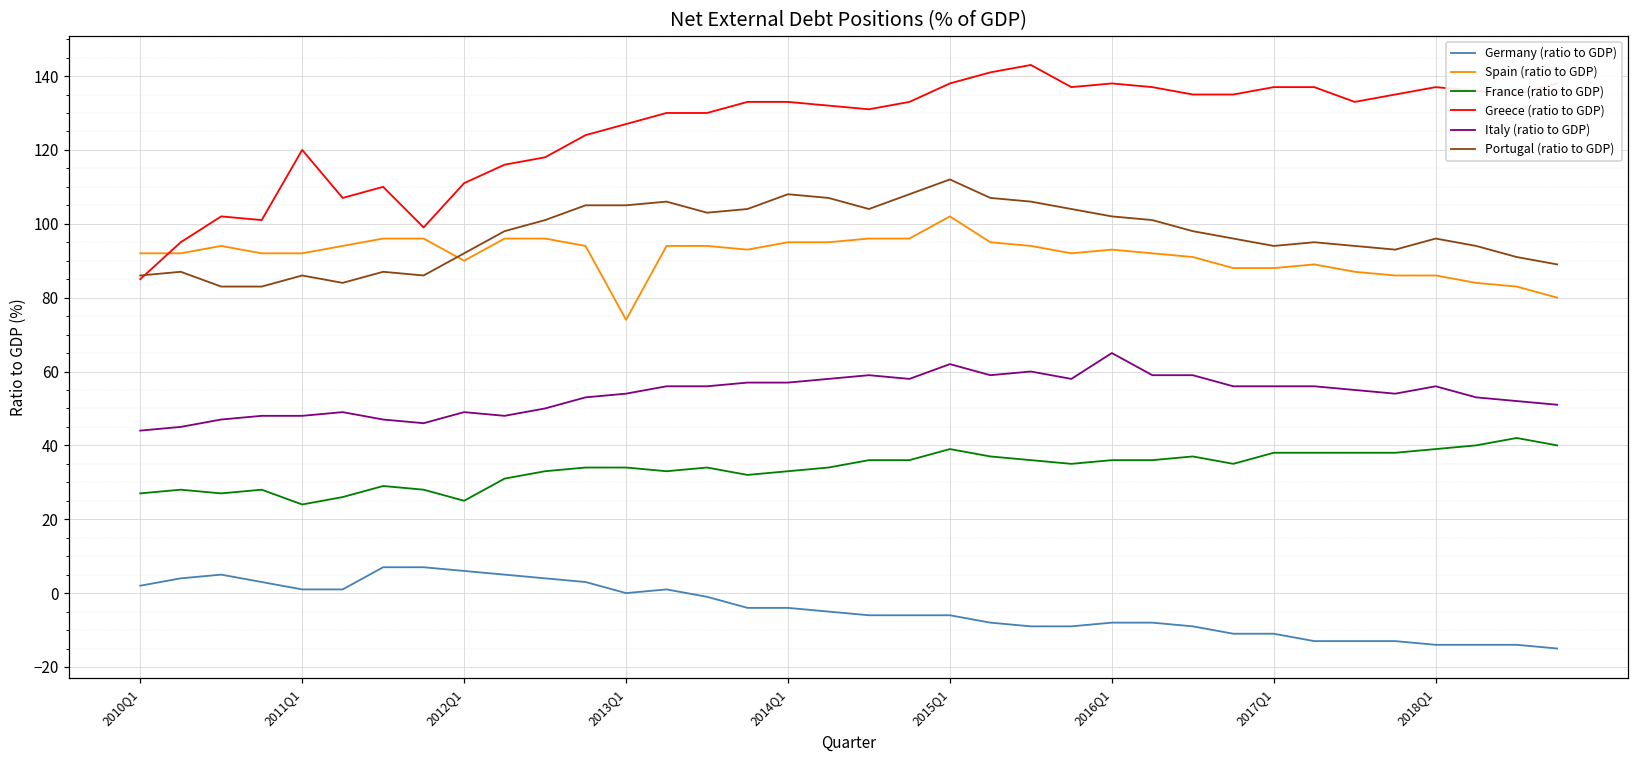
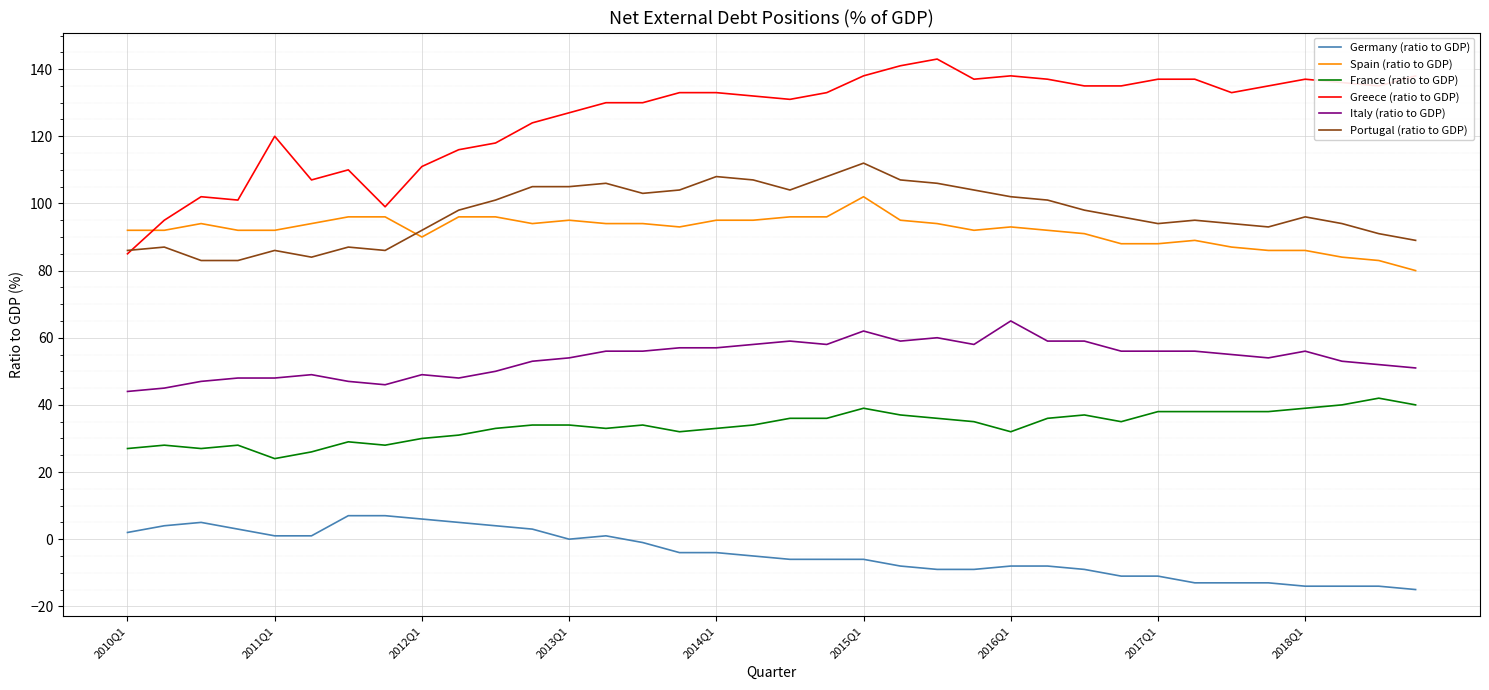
  {
    "Germany (ratio to GDP)": {
      "2010Q1": 2,
      "2011Q1": 1,
      "2012Q1": 6,
      "2013Q1": 0,
      "2014Q1": -4,
      "2015Q1": -6,
      "2016Q1": -8,
      "2017Q1": -11,
      "2018Q1": -14
    },
    "Spain (ratio to GDP)": {
      "2010Q1": 92,
      "2011Q1": 92,
      "2012Q1": 90,
-     "2013Q1": 74,
+     "2013Q1": 95,
      "2014Q1": 95,
      "2015Q1": 102,
      "2016Q1": 93,
      "2017Q1": 88,
      "2018Q1": 86
    },
    "France (ratio to GDP)": {
      "2010Q1": 27,
      "2011Q1": 24,
-     "2012Q1": 25,
+     "2012Q1": 30,
      "2013Q1": 34,
      "2014Q1": 33,
      "2015Q1": 39,
-     "2016Q1": 36,
+     "2016Q1": 32,
      "2017Q1": 38,
      "2018Q1": 39
    },
    "Greece (ratio to GDP)": {
      "2010Q1": 85,
      "2011Q1": 120,
      "2012Q1": 111,
      "2013Q1": 127,
      "2014Q1": 133,
      "2015Q1": 138,
      "2016Q1": 138,
      "2017Q1": 137,
      "2018Q1": 137
    },
    "Italy (ratio to GDP)": {
      "2010Q1": 44,
      "2011Q1": 48,
      "2012Q1": 49,
      "2013Q1": 54,
      "2014Q1": 57,
      "2015Q1": 62,
      "2016Q1": 65,
      "2017Q1": 56,
      "2018Q1": 56
    },
    "Portugal (ratio to GDP)": {
      "2010Q1": 86,
      "2011Q1": 86,
      "2012Q1": 92,
      "2013Q1": 105,
      "2014Q1": 108,
      "2015Q1": 112,
      "2016Q1": 102,
      "2017Q1": 94,
      "2018Q1": 96
    }
  }
